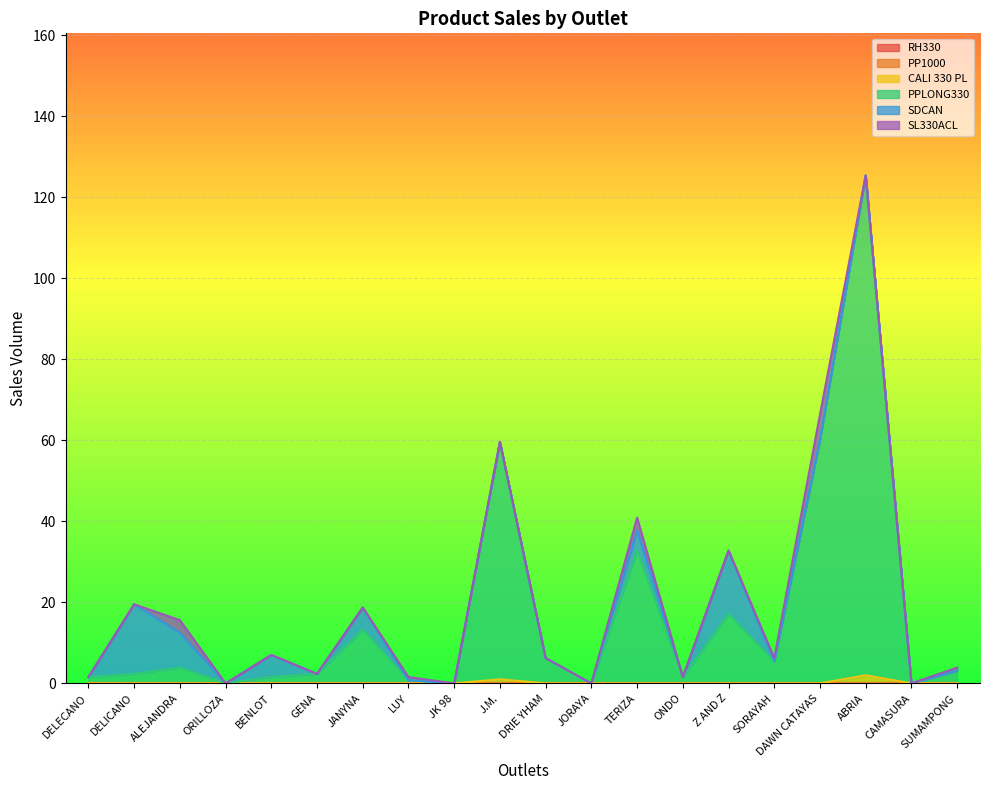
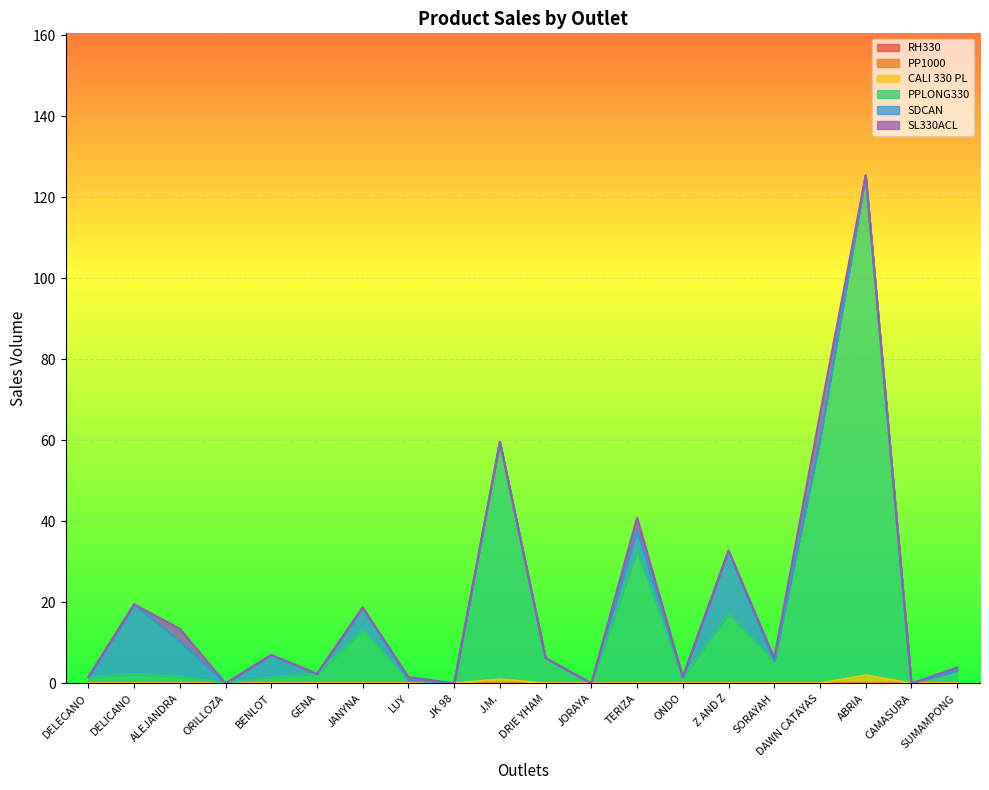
  {
    "PP1000": {
      "J.M.": 0,
      "ABRIA": 0
    },
    "CALI 330 PL": {
      "J.M.": 1,
      "ABRIA": 2
    },
    "PPLONG330": {
      "DELICANO": 2,
-     "ALEJANDRA": 4,
+     "ALEJANDRA": 2,
      "BENLOT": 2,
      "JANYNA": 13,
      "TERIZA": 33,
      "Z AND Z": 17
    },
    "SDCAN": {
      "ALEJANDRA": 9,
      "TERIZA": 5
    },
    "SL330ACL": {
      "ALEJANDRA": 3,
      "LUY": 1,
      "TERIZA": 3,
      "SORAYAH": 1,
      "DAWN CATAYAS": 6,
      "SUMAMPONG": 1
    }
  }
